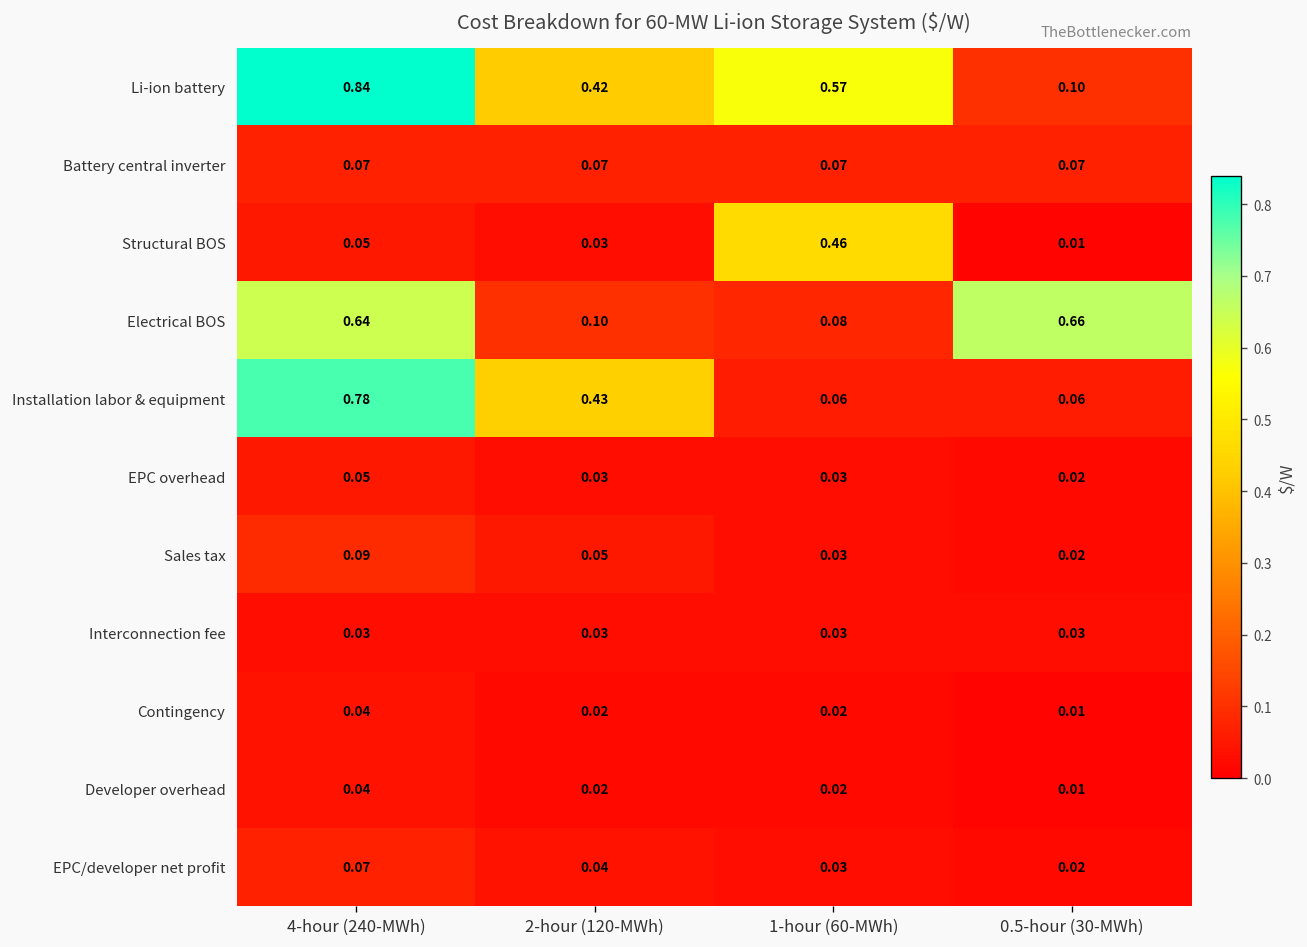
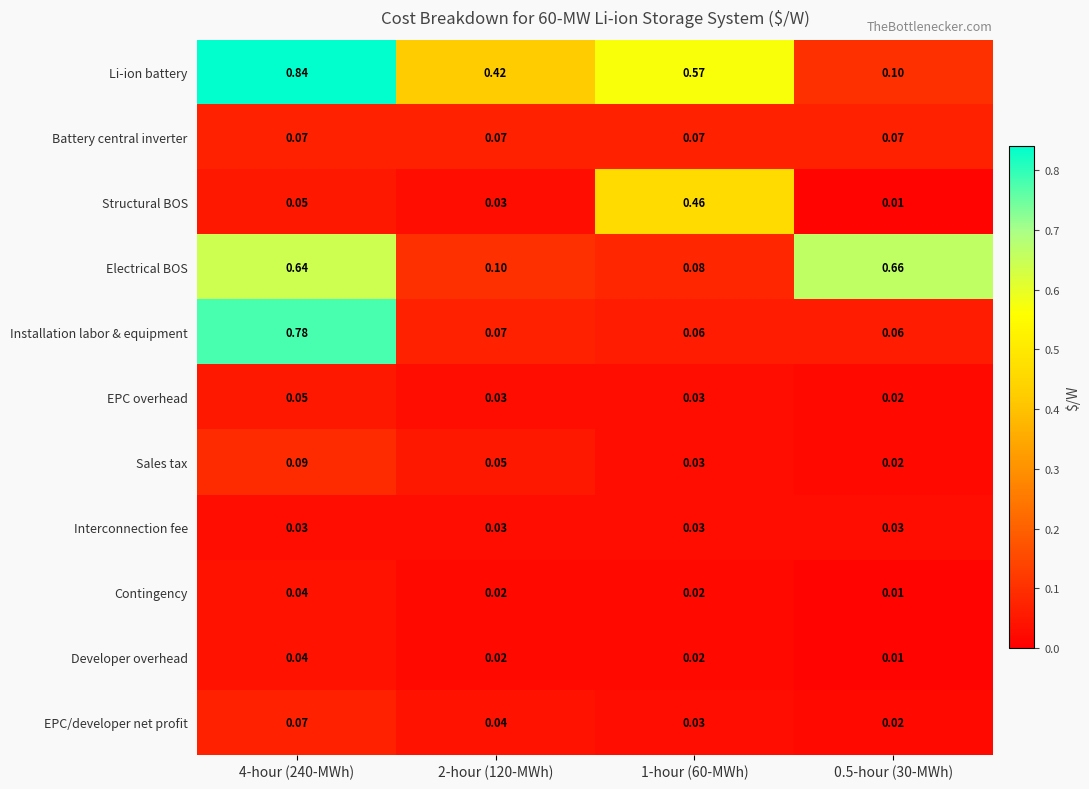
  {
    "Li-ion battery": {
      "4-hour (240-MWh)": 0.84,
      "2-hour (120-MWh)": 0.42,
      "1-hour (60-MWh)": 0.57,
      "0.5-hour (30-MWh)": 0.10
    },
    "Battery central inverter": {
      "4-hour (240-MWh)": 0.07,
      "2-hour (120-MWh)": 0.07,
      "1-hour (60-MWh)": 0.07,
      "0.5-hour (30-MWh)": 0.07
    },
    "Structural BOS": {
      "4-hour (240-MWh)": 0.05,
      "2-hour (120-MWh)": 0.03,
      "1-hour (60-MWh)": 0.46,
      "0.5-hour (30-MWh)": 0.01
    },
    "Electrical BOS": {
      "4-hour (240-MWh)": 0.64,
      "2-hour (120-MWh)": 0.10,
      "1-hour (60-MWh)": 0.08,
      "0.5-hour (30-MWh)": 0.66
    },
    "Installation labor & equipment": {
      "4-hour (240-MWh)": 0.78,
-     "2-hour (120-MWh)": 0.43,
+     "2-hour (120-MWh)": 0.07,
      "1-hour (60-MWh)": 0.06,
      "0.5-hour (30-MWh)": 0.06
    },
    "EPC overhead": {
      "4-hour (240-MWh)": 0.05,
      "2-hour (120-MWh)": 0.03,
      "1-hour (60-MWh)": 0.03,
      "0.5-hour (30-MWh)": 0.02
    },
    "Sales tax": {
      "4-hour (240-MWh)": 0.09,
      "2-hour (120-MWh)": 0.05,
      "1-hour (60-MWh)": 0.03,
      "0.5-hour (30-MWh)": 0.02
    },
    "Interconnection fee": {
      "4-hour (240-MWh)": 0.03,
      "2-hour (120-MWh)": 0.03,
      "1-hour (60-MWh)": 0.03,
      "0.5-hour (30-MWh)": 0.03
    },
    "Contingency": {
      "4-hour (240-MWh)": 0.04,
      "2-hour (120-MWh)": 0.02,
      "1-hour (60-MWh)": 0.02,
      "0.5-hour (30-MWh)": 0.01
    },
    "Developer overhead": {
      "4-hour (240-MWh)": 0.04,
      "2-hour (120-MWh)": 0.02,
      "1-hour (60-MWh)": 0.02,
      "0.5-hour (30-MWh)": 0.01
    },
    "EPC/developer net profit": {
      "4-hour (240-MWh)": 0.07,
      "2-hour (120-MWh)": 0.04,
      "1-hour (60-MWh)": 0.03,
      "0.5-hour (30-MWh)": 0.02
    }
  }
